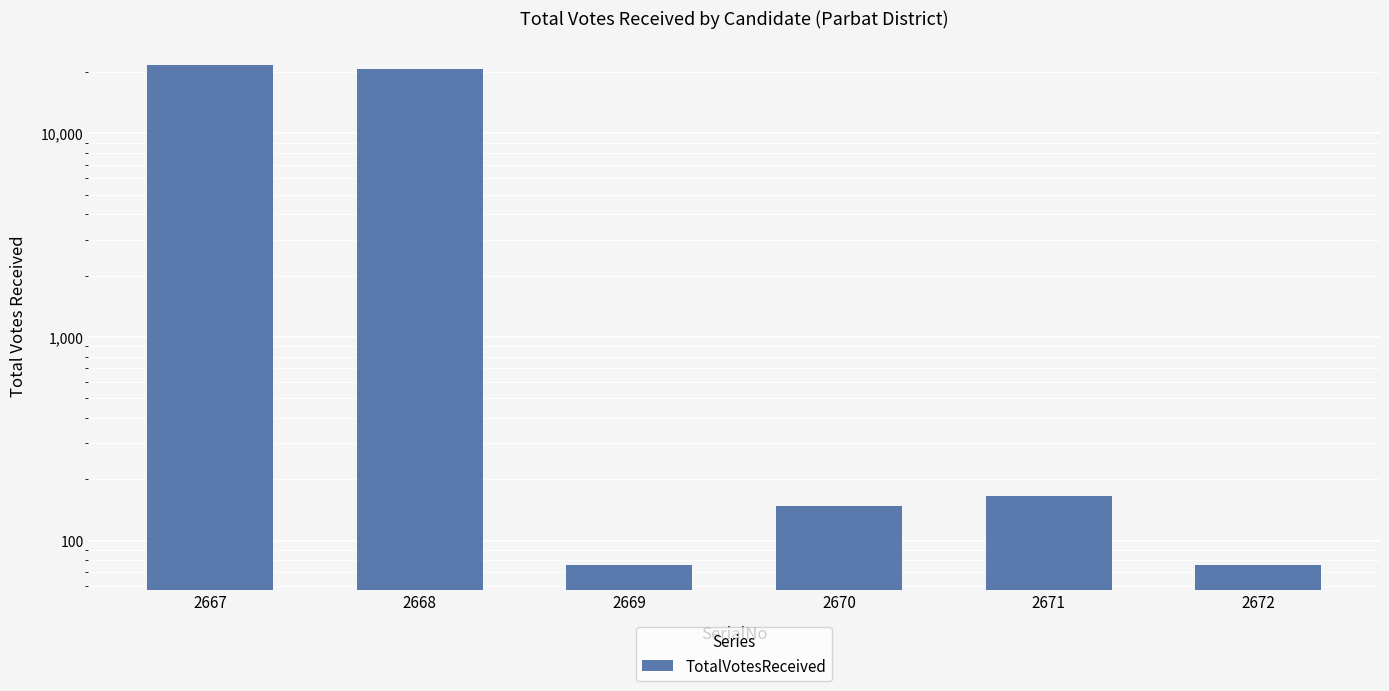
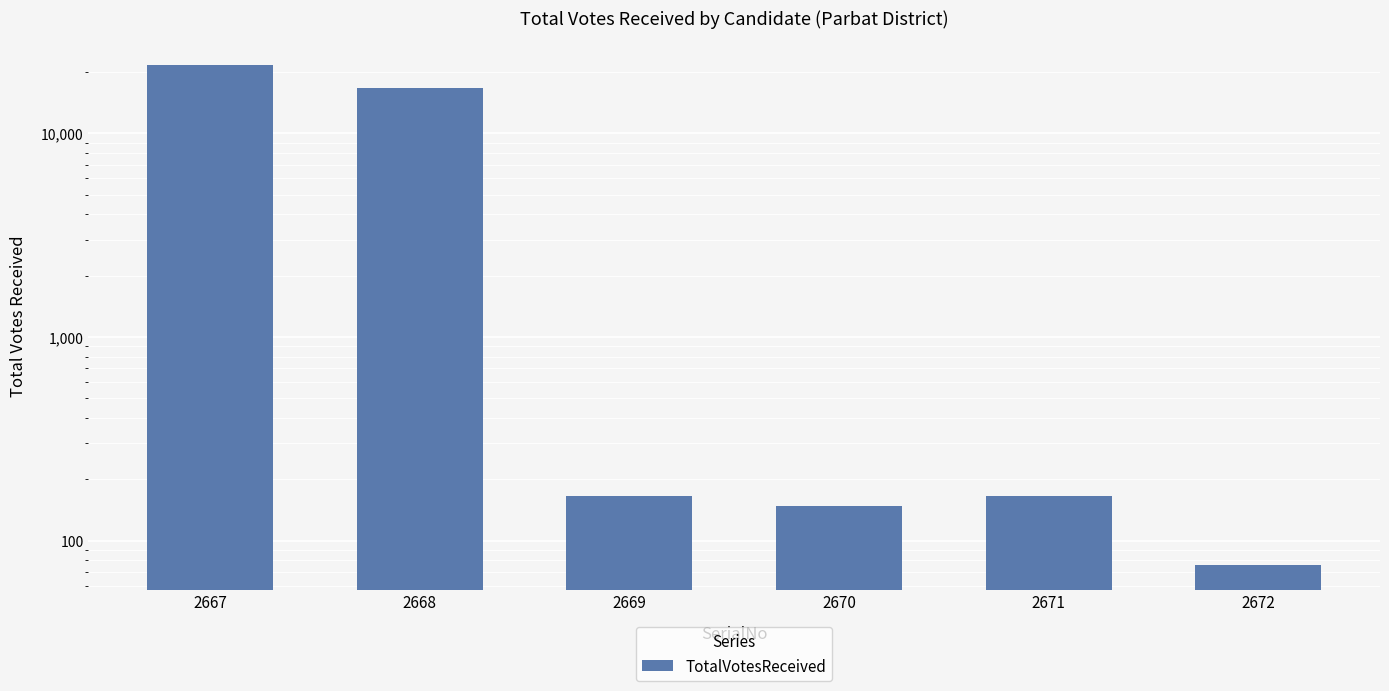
  {
    "2667": "22,000",
-   "2668": "21,000",
-   "2669": "76",
+   "2668": "17,000",
+   "2669": "170",
    "2670": "150",
    "2671": "170",
    "2672": "76"
  }
